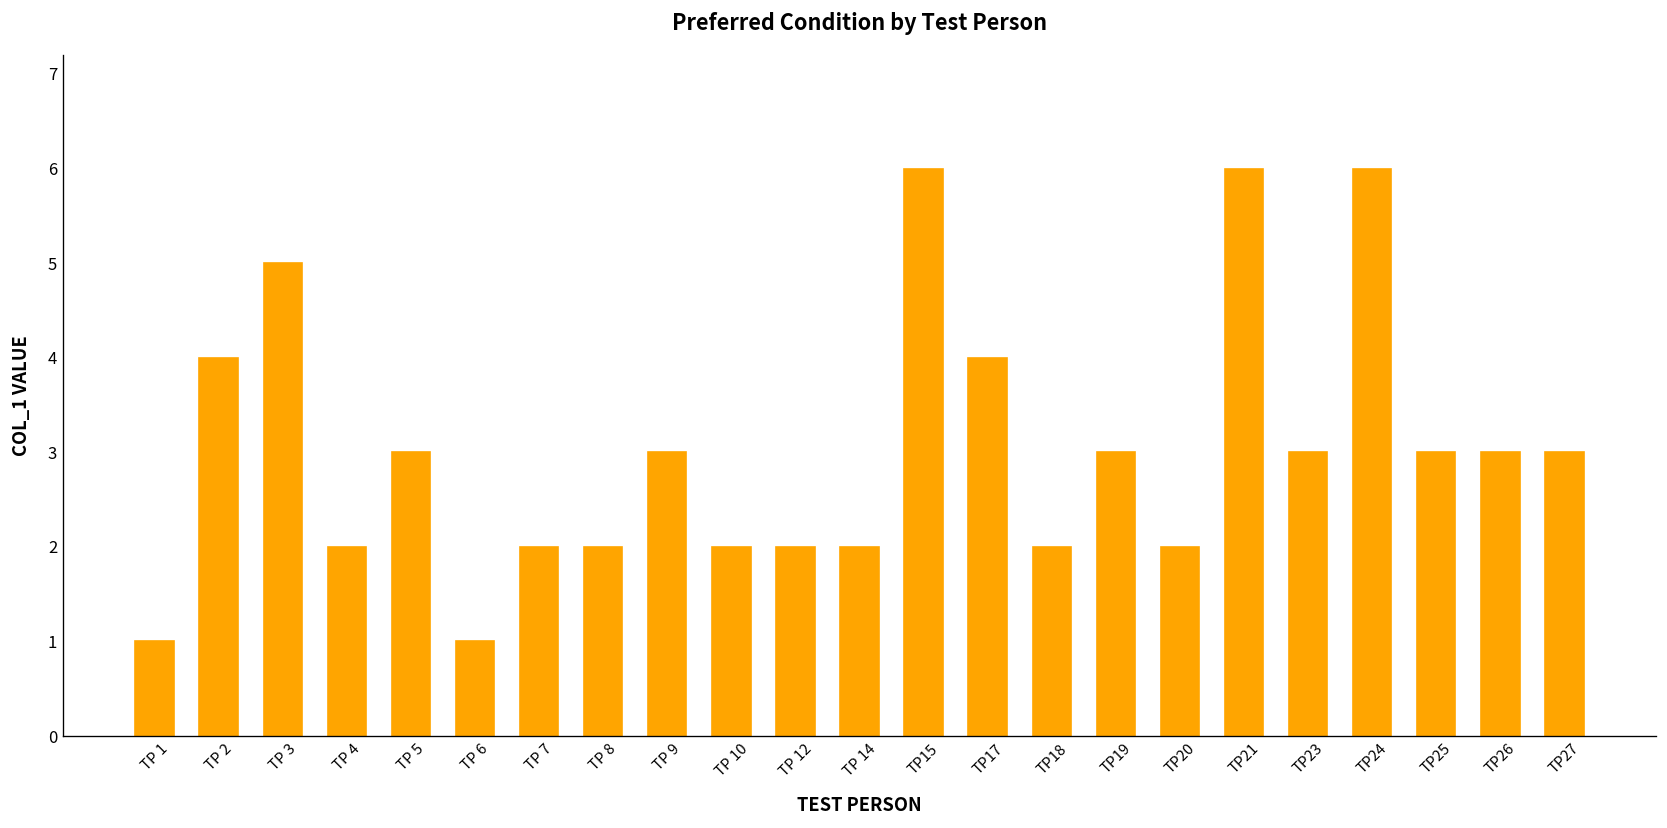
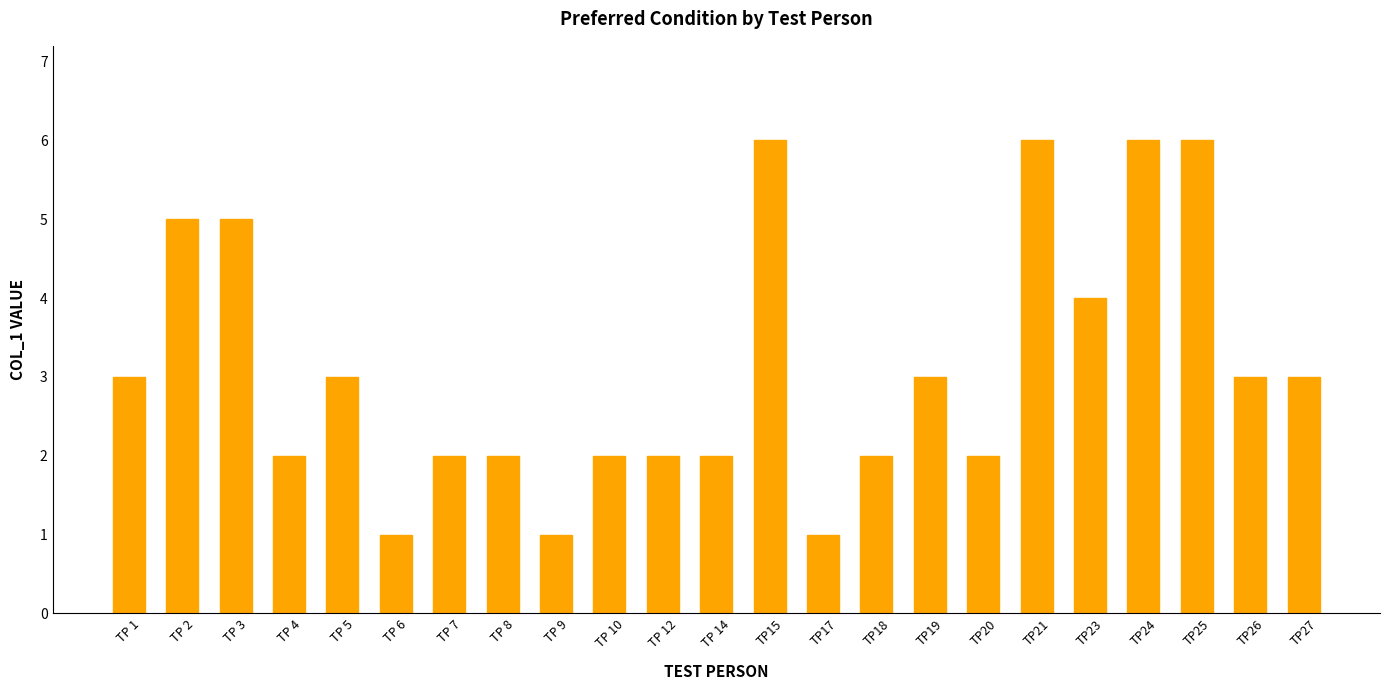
  {
-   "TP 1": 1,
-   "TP 2": 4,
+   "TP 1": 3,
+   "TP 2": 5,
    "TP 3": 5,
    "TP 4": 2,
    "TP 5": 3,
    "TP 6": 1,
    "TP 7": 2,
    "TP 8": 2,
-   "TP 9": 3,
+   "TP 9": 1,
    "TP 10": 2,
    "TP 12": 2,
    "TP 14": 2,
    "TP15": 6,
-   "TP17": 4,
+   "TP17": 1,
    "TP18": 2,
    "TP19": 3,
    "TP20": 2,
    "TP21": 6,
-   "TP23": 3,
+   "TP23": 4,
    "TP24": 6,
-   "TP25": 3,
+   "TP25": 6,
    "TP26": 3,
    "TP27": 3
  }
